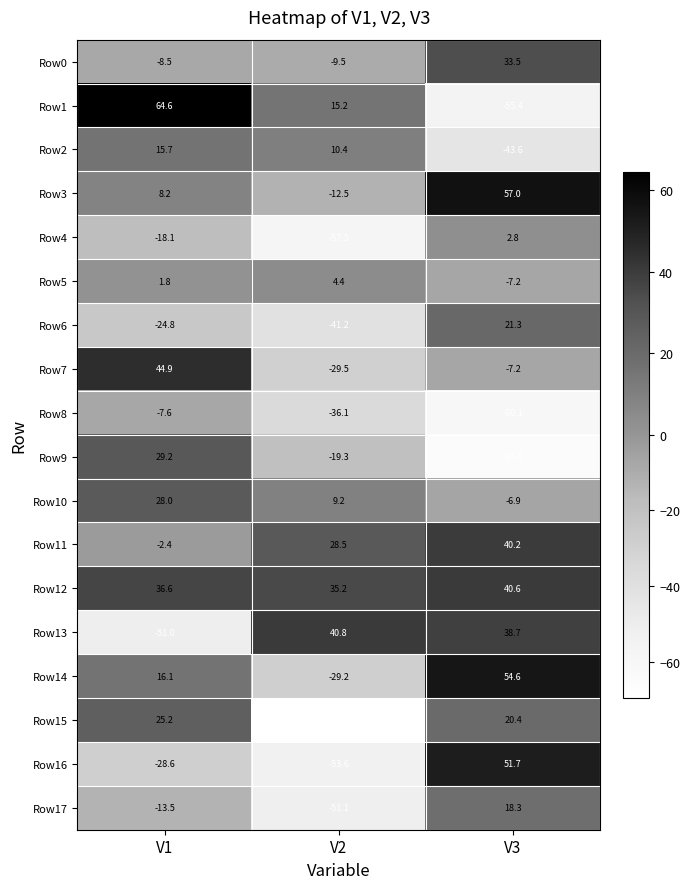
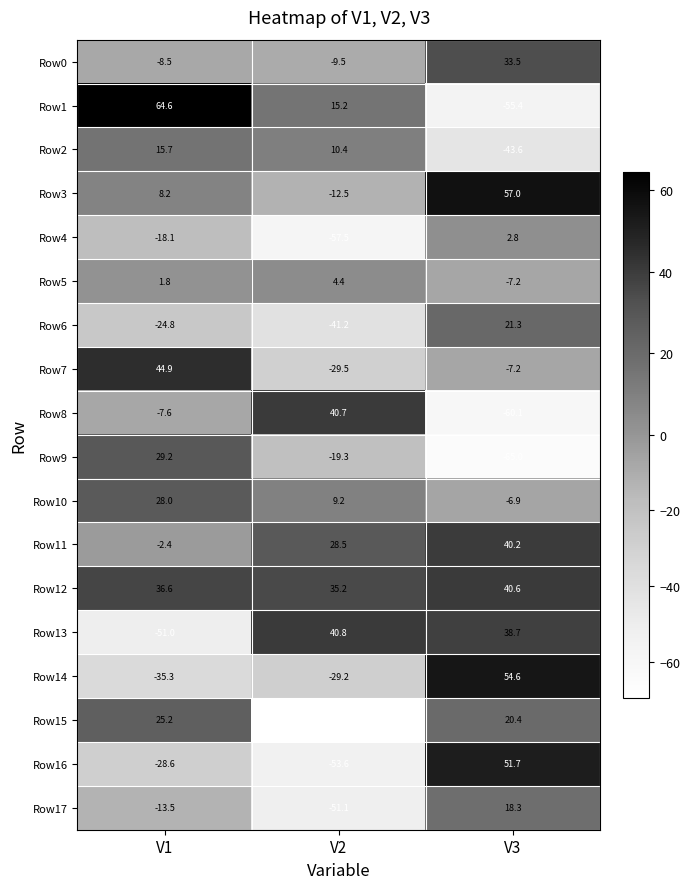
  {
    "Row0": {
      "V1": -8.5,
      "V2": -9.5,
      "V3": 33.5
    },
    "Row1": {
      "V1": 64.6,
      "V2": 15.2
    },
    "Row2": {
      "V1": 15.7,
      "V2": 10.4
    },
    "Row3": {
      "V1": 8.2,
      "V2": -12.5,
      "V3": 57.0
    },
    "Row4": {
      "V1": -18.1,
      "V3": 2.8
    },
    "Row5": {
      "V1": 1.8,
      "V2": 4.4,
      "V3": -7.2
    },
    "Row6": {
      "V1": -24.8,
      "V3": 21.3
    },
    "Row7": {
      "V1": 44.9,
      "V2": -29.5,
      "V3": -7.2
    },
    "Row8": {
      "V1": -7.6,
-     "V2": -36.1
+     "V2": 40.7
    },
    "Row9": {
      "V1": 29.2,
      "V2": -19.3
    },
    "Row10": {
      "V1": 28.0,
      "V2": 9.2,
      "V3": -6.9
    },
    "Row11": {
      "V1": -2.4,
      "V2": 28.5,
      "V3": 40.2
    },
    "Row12": {
      "V1": 36.6,
      "V2": 35.2,
      "V3": 40.6
    },
    "Row13": {
      "V2": 40.8,
      "V3": 38.7
    },
    "Row14": {
-     "V1": 16.1,
+     "V1": -35.3,
      "V2": -29.2,
      "V3": 54.6
    },
    "Row15": {
      "V1": 25.2,
      "V3": 20.4
    },
    "Row16": {
      "V1": -28.6,
      "V3": 51.7
    },
    "Row17": {
      "V1": -13.5,
      "V3": 18.3
    }
  }
